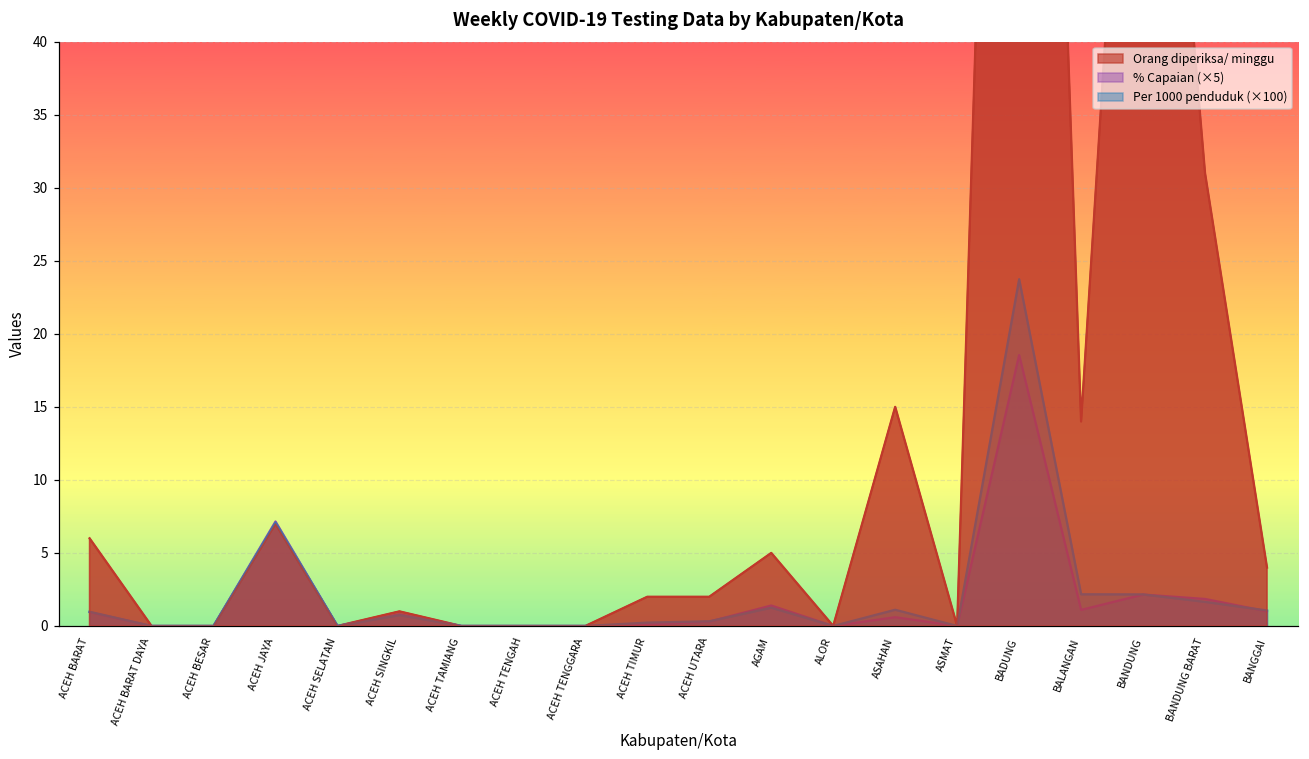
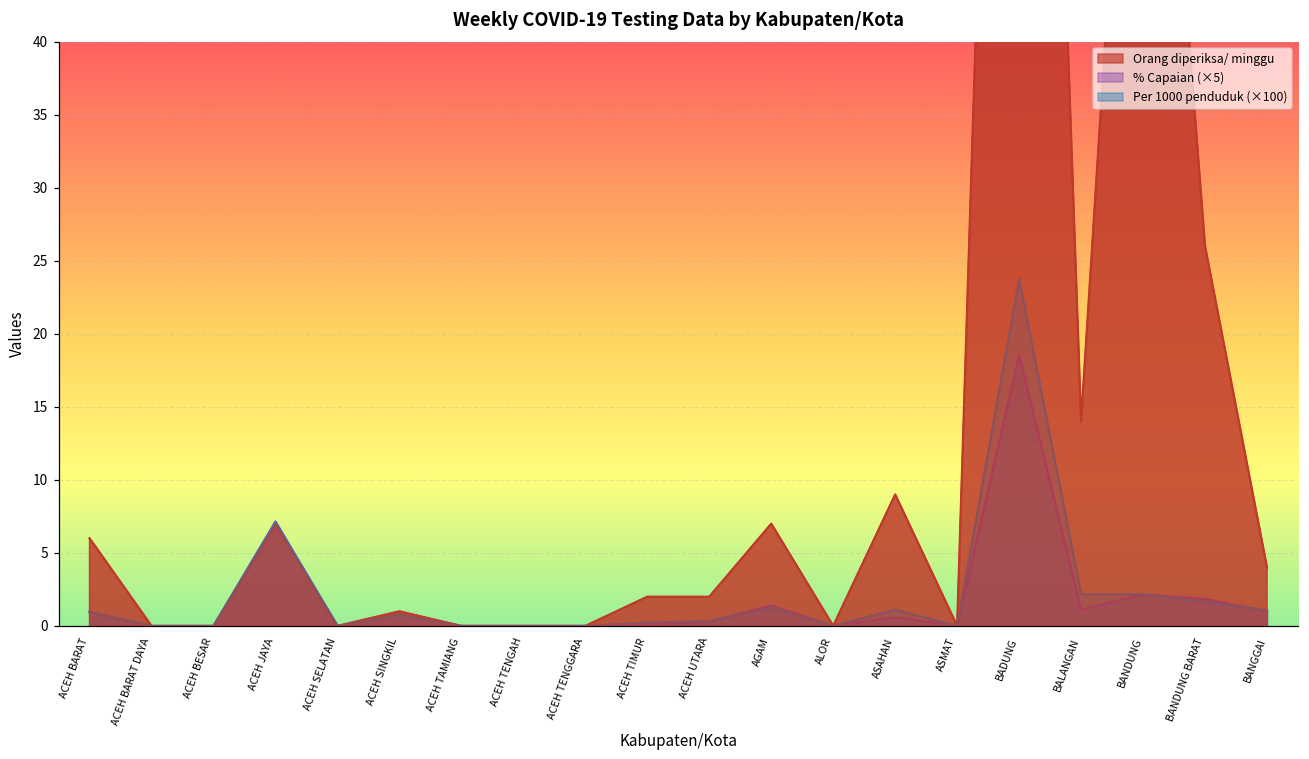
  {
    "Orang diperiksa/ minggu": {
      "ACEH BARAT": 6,
      "ACEH SINGKIL": 1,
      "ACEH TIMUR": 2,
      "ACEH UTARA": 2,
-     "AGAM": 5,
-     "ASAHAN": 15,
+     "AGAM": 7,
+     "ASAHAN": 9,
      "BALANGAN": 14,
-     "BANDUNG BARAT": 31,
+     "BANDUNG BARAT": 26,
      "BANGGAI": 4
    }
  }
